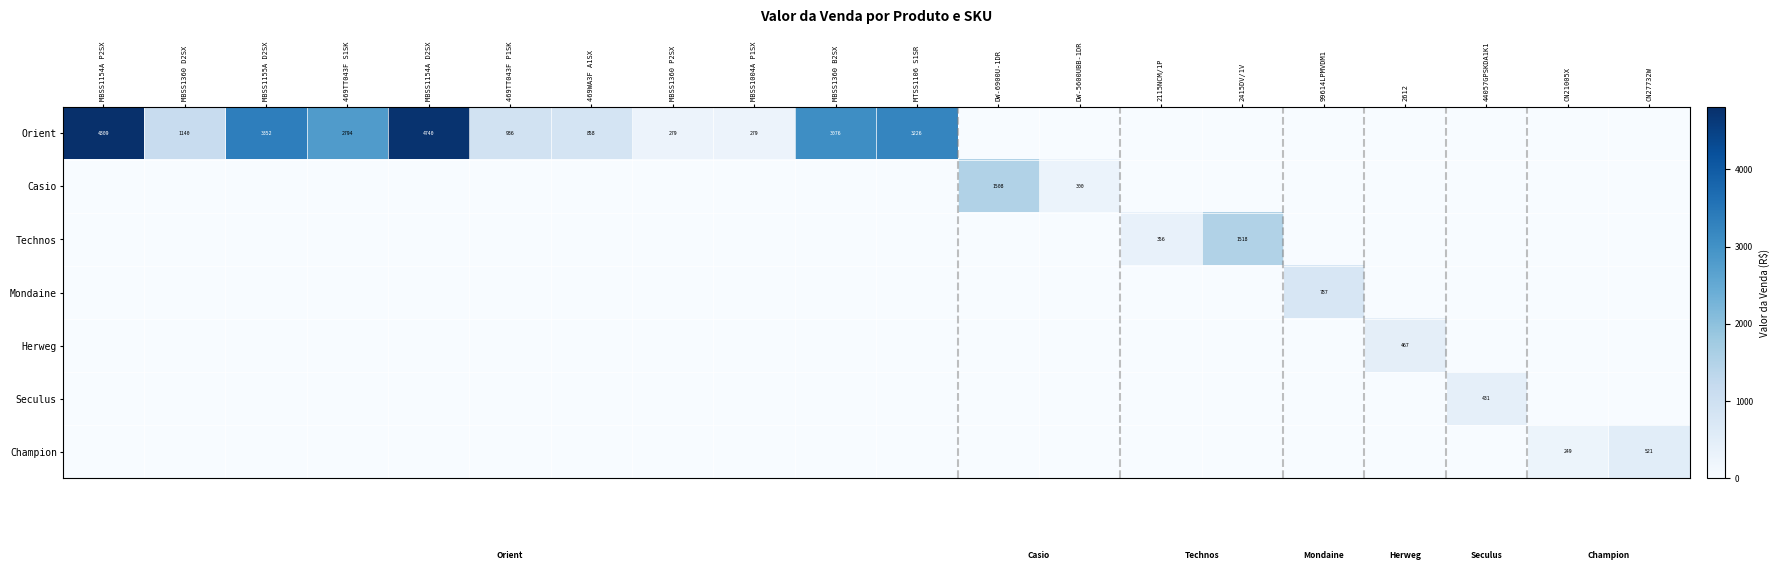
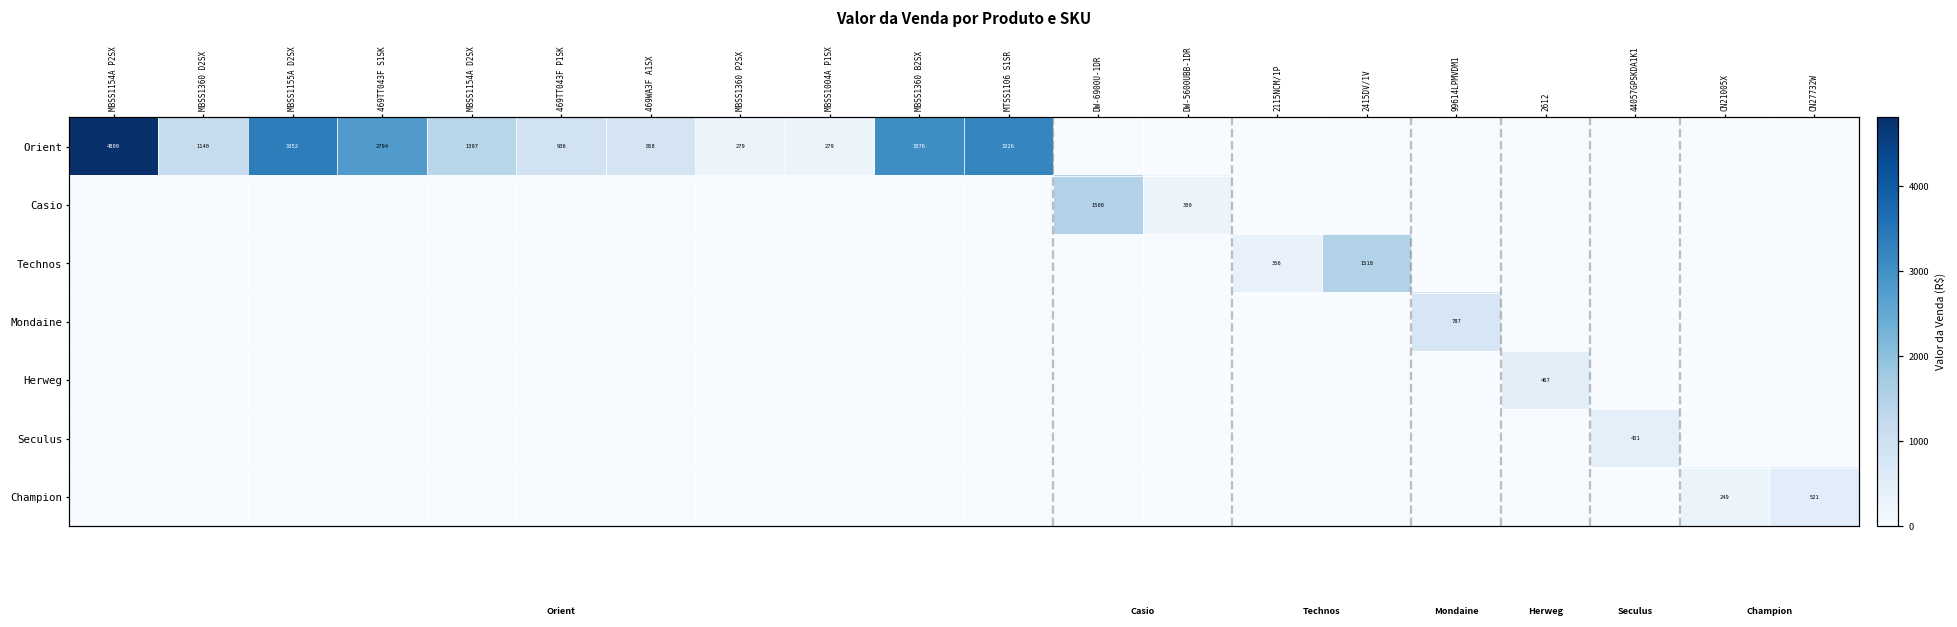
  {
    "Orient": {
      "MBSS1154A P2SX": 4809,
      "MBSS1360 D2SX": 1140,
      "MBSS1155A D2SX": 3352,
      "469TT043F S1SK": 2794,
-     "MBSS1154A D2SX": 4740,
+     "MBSS1154A D2SX": 1397,
      "469TT043F P1SK": 936,
      "469WA3F A1SX": 858,
      "MBSS1360 P2SX": 279,
      "MBSS1004A P1SX": 279,
      "MBSS1360 B2SX": 3076,
      "MTSS1106 S1SR": 3226
    },
    "Casio": {
      "DW-6900U-1DR": 1508,
      "DW-5600UBB-1DR": 300
    },
    "Technos": {
      "2115NCM/1P": 356,
      "2415DV/1V": 1518
    },
    "Mondaine": {
      "99614LPMVDM1": 787
    },
    "Herweg": {
      "2612": 467
    },
    "Seculus": {
      "44057GPSKDA1K1": 431
    },
    "Champion": {
      "CN21005X": 249,
      "CN27732W": 521
    }
  }
